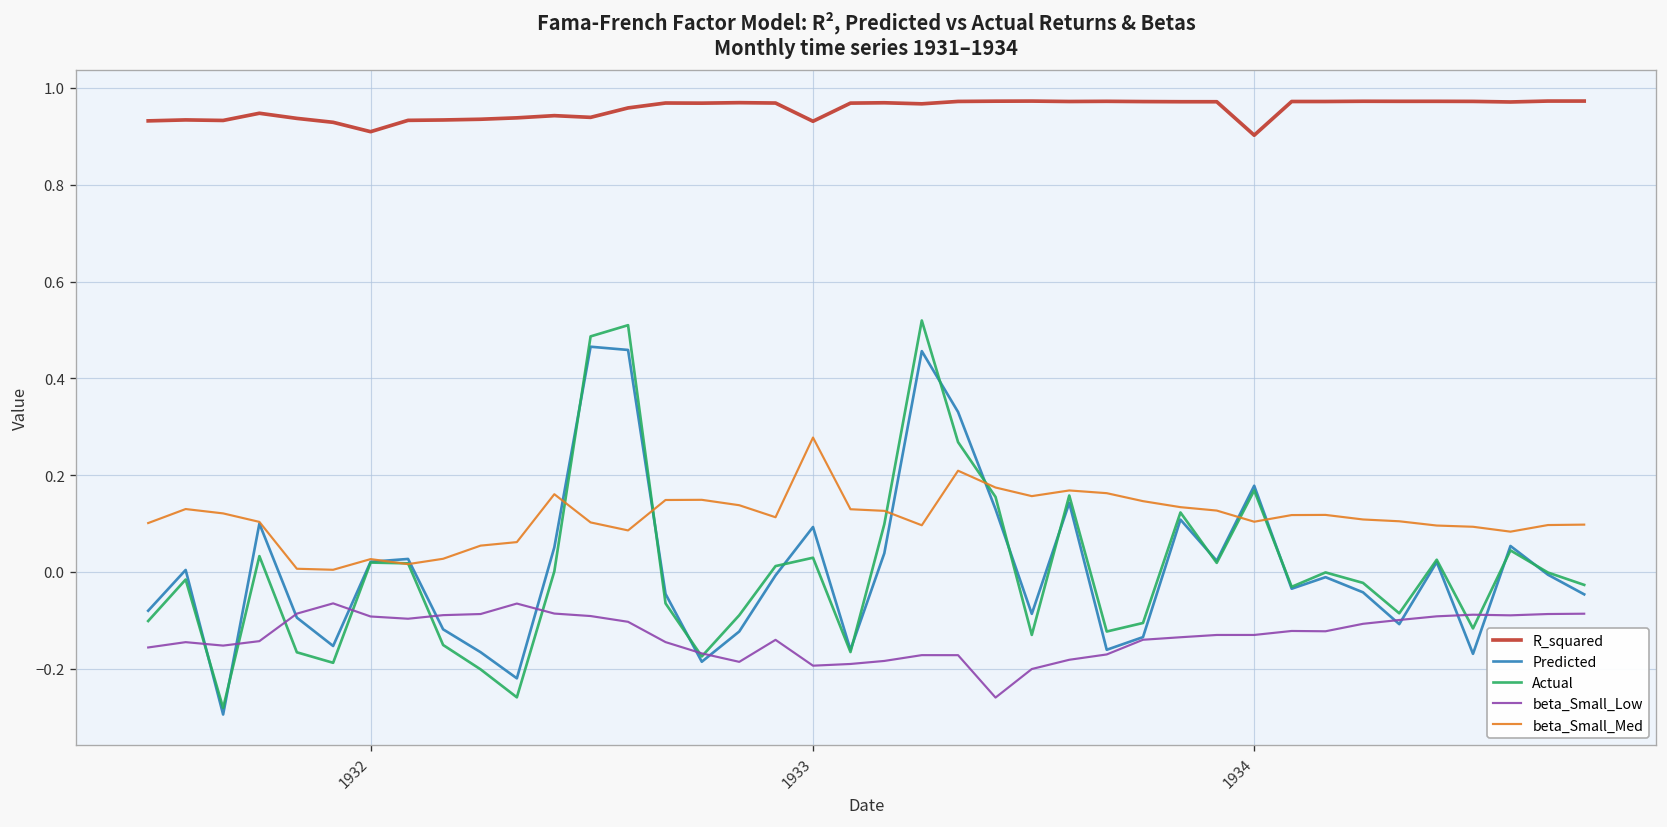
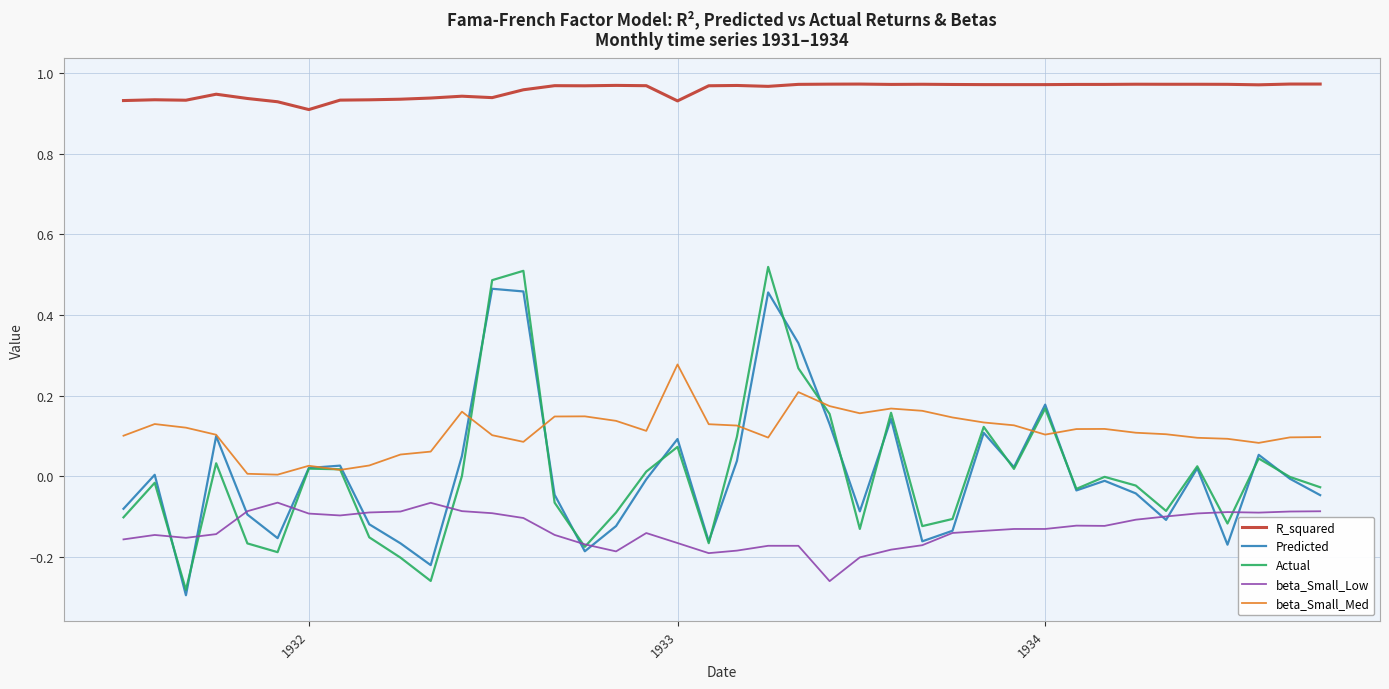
  {
    "R_squared": {
      "1932": 0.91,
      "1933": 0.93,
-     "1934": 0.90
+     "1934": 0.97
    },
    "Predicted": {
      "1933": 0.09,
      "1934": 0.18
    },
    "Actual": {
-     "1933": 0.03,
+     "1933": 0.07,
      "1934": 0.17
    },
    "beta_Small_Low": {
      "1932": -0.09,
-     "1933": -0.19,
+     "1933": -0.17,
      "1934": -0.13
    },
    "beta_Small_Med": {
      "1933": 0.28,
      "1934": 0.10
    }
  }
